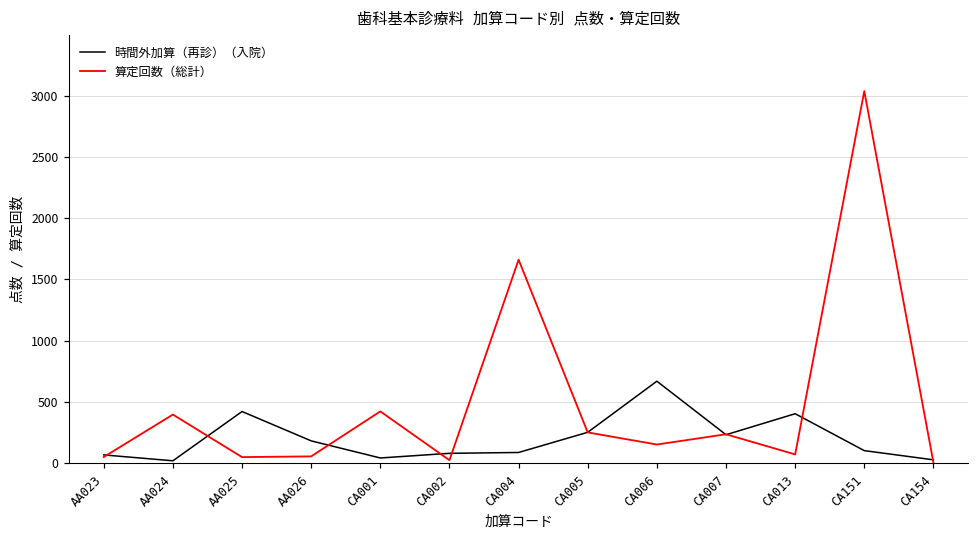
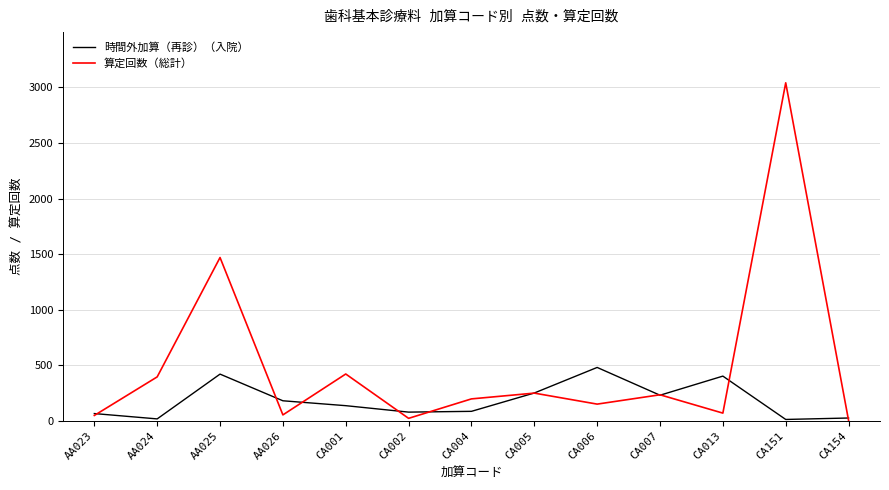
  {
    "時間外加算（再診）（入院）": {
      "AA024": 20,
      "AA025": 420,
      "AA026": 180,
-     "CA001": 40,
+     "CA001": 140,
      "CA002": 80,
      "CA004": 90,
-     "CA006": 670,
+     "CA006": 480,
      "CA013": 400,
-     "CA151": 100
+     "CA151": 10
    },
    "算定回数（総計）": {
      "AA024": 400,
-     "AA025": 50,
+     "AA025": 1470,
      "AA026": 50,
      "CA001": 420,
      "CA002": 20,
-     "CA004": 1660,
+     "CA004": 200,
      "CA006": 150,
      "CA013": 70,
      "CA151": 3040
    }
  }
